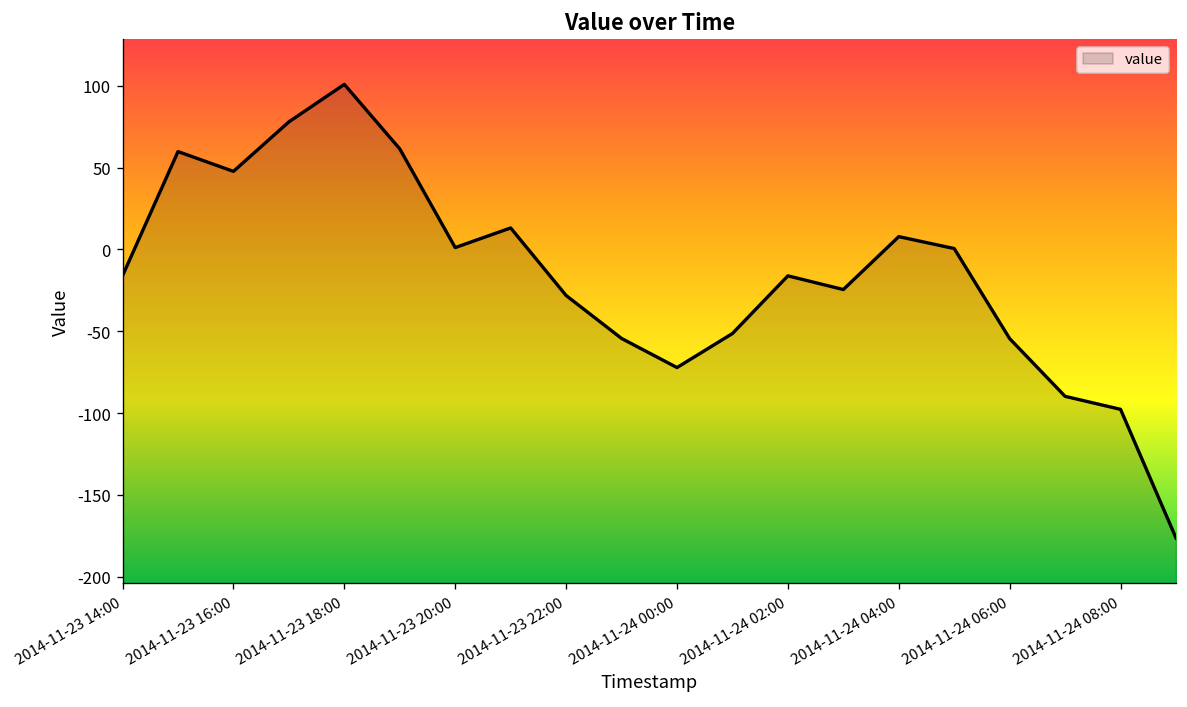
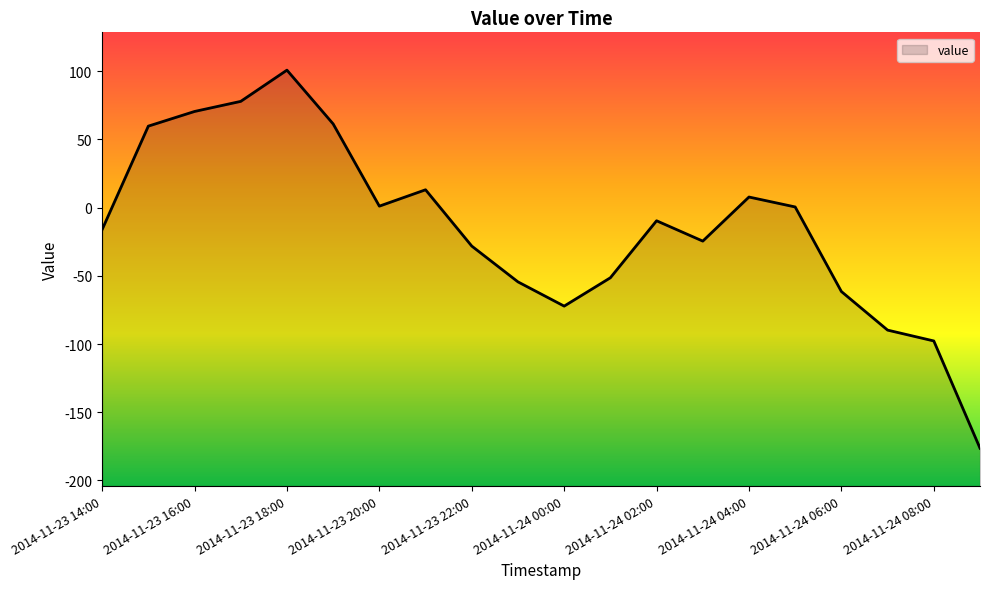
  {
    "2014-11-23 14:00": -16,
-   "2014-11-23 16:00": 48,
+   "2014-11-23 16:00": 71,
    "2014-11-23 18:00": 101,
    "2014-11-23 20:00": 1,
    "2014-11-23 22:00": -28,
    "2014-11-24 00:00": -72,
-   "2014-11-24 02:00": -16,
+   "2014-11-24 02:00": -10,
    "2014-11-24 04:00": 8,
-   "2014-11-24 06:00": -55,
+   "2014-11-24 06:00": -62,
    "2014-11-24 08:00": -98
  }
